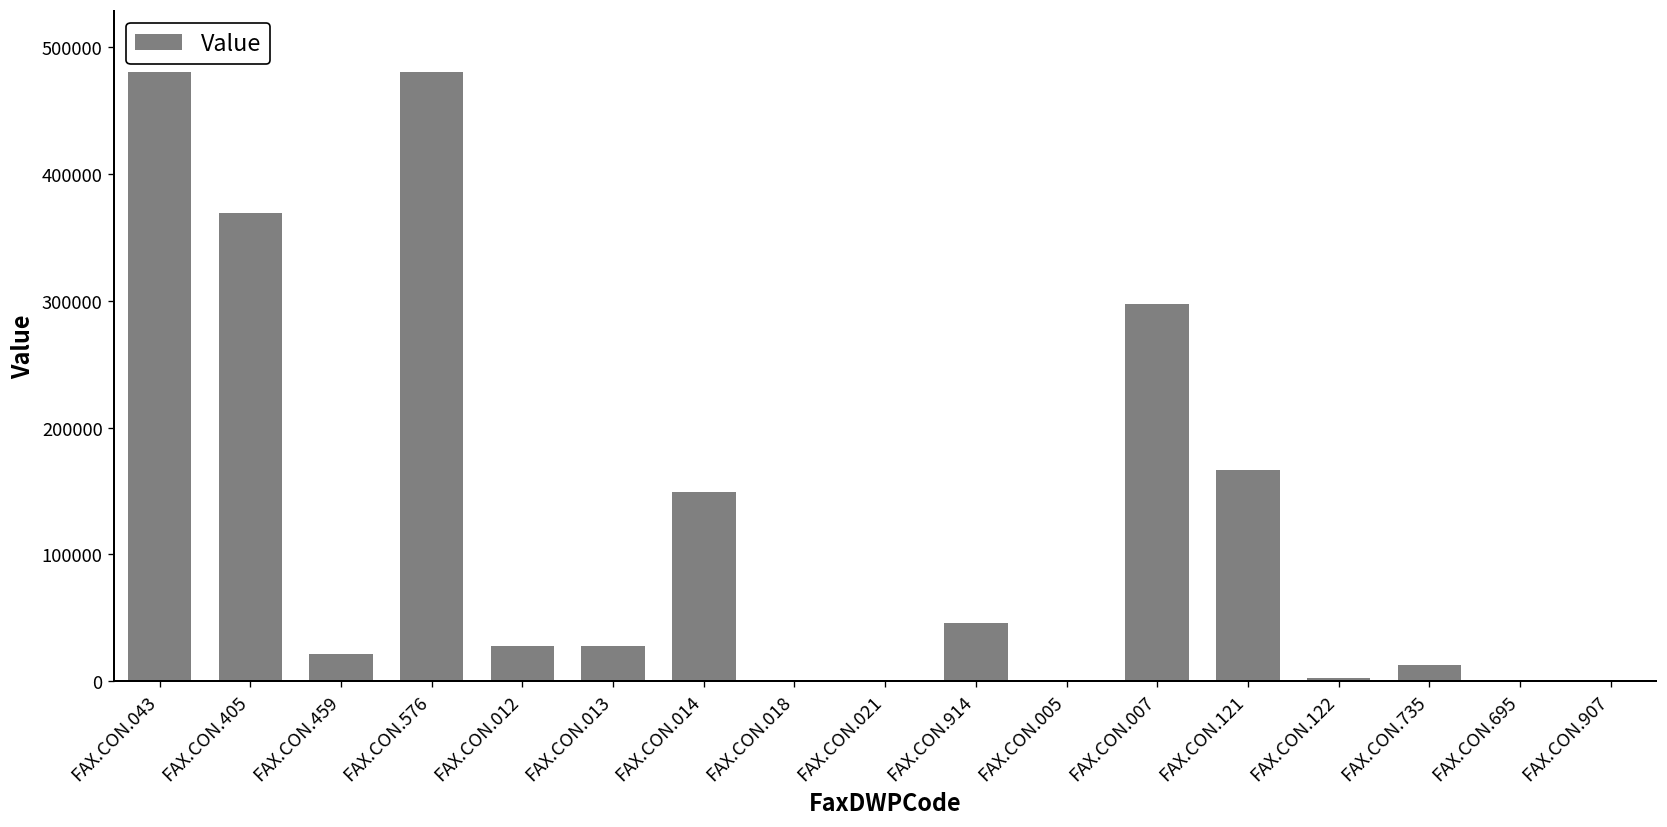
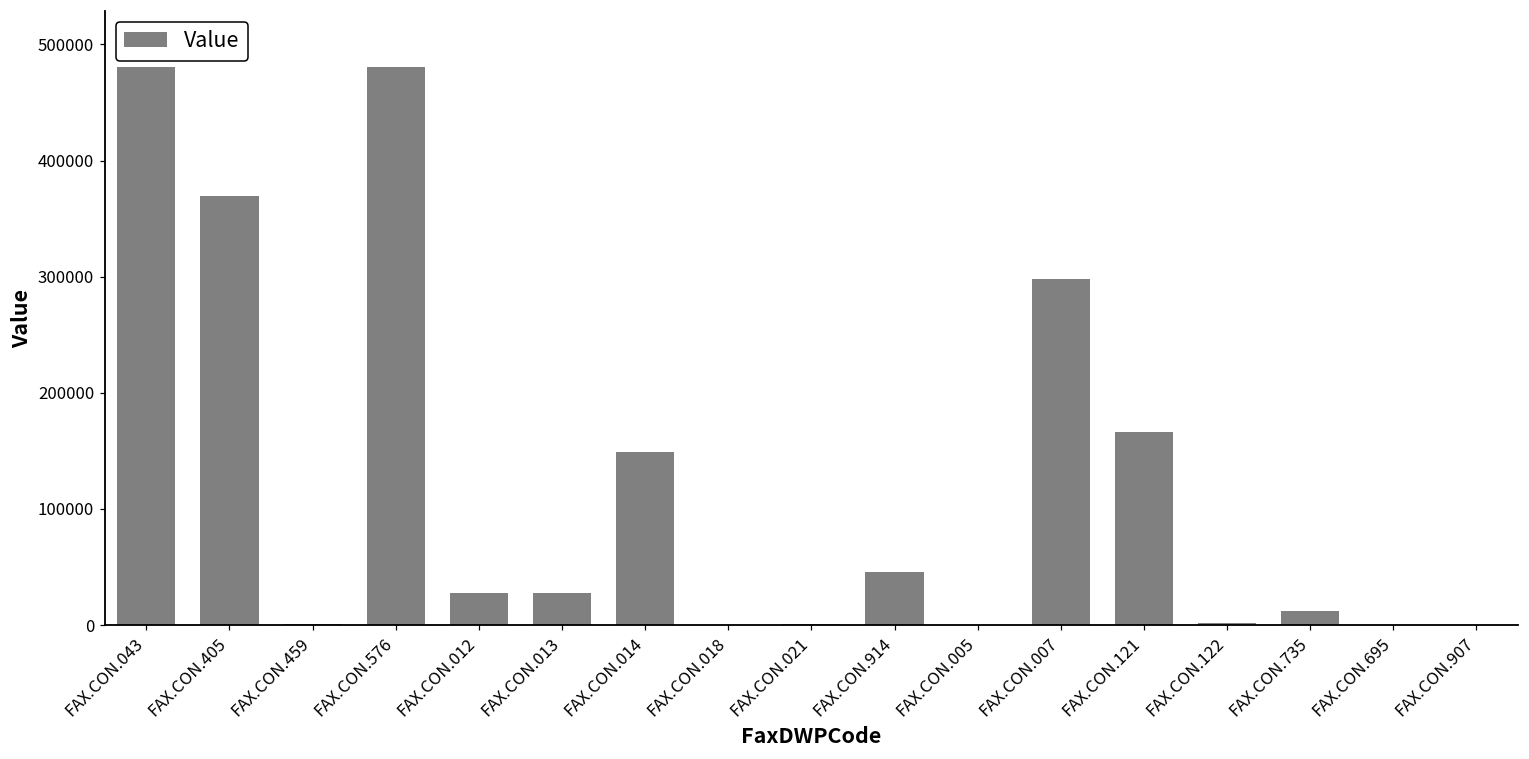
  {
    "FAX.CON.043": 481000,
    "FAX.CON.405": 369000,
-   "FAX.CON.459": 21000,
+   "FAX.CON.459": 1000,
    "FAX.CON.576": 481000,
    "FAX.CON.012": 28000,
    "FAX.CON.013": 27000,
    "FAX.CON.014": 149000,
    "FAX.CON.914": 46000,
    "FAX.CON.007": 298000,
    "FAX.CON.121": 166000,
    "FAX.CON.735": 12000
  }
